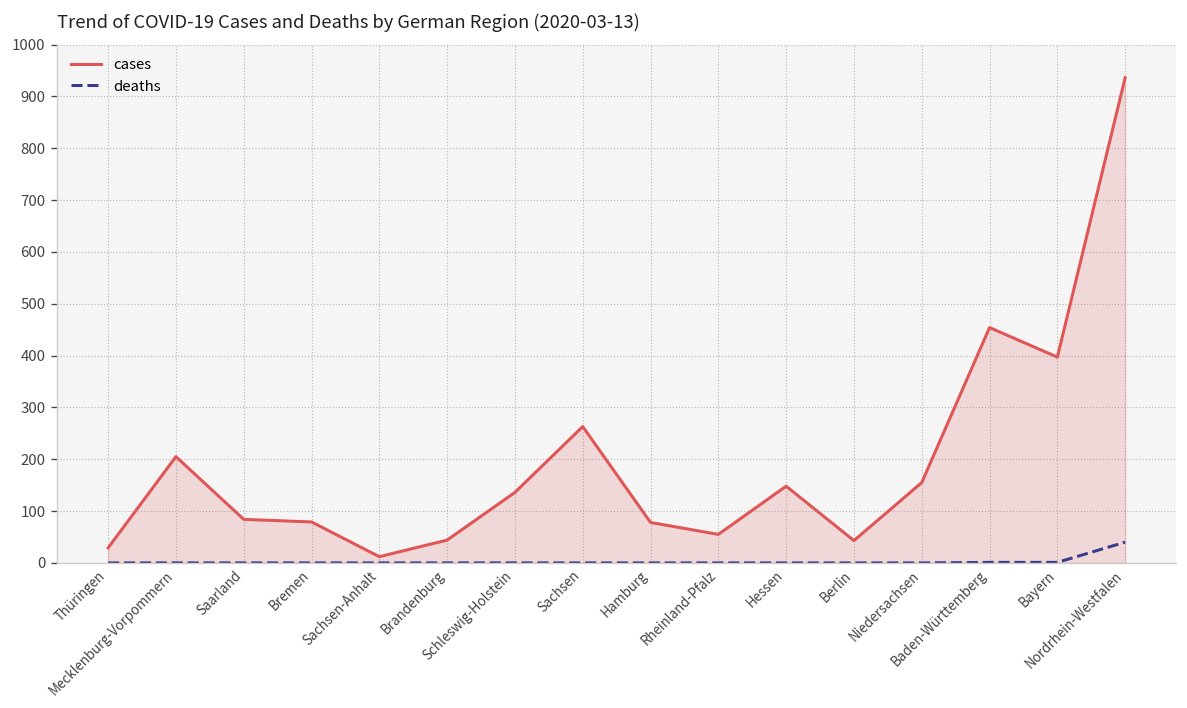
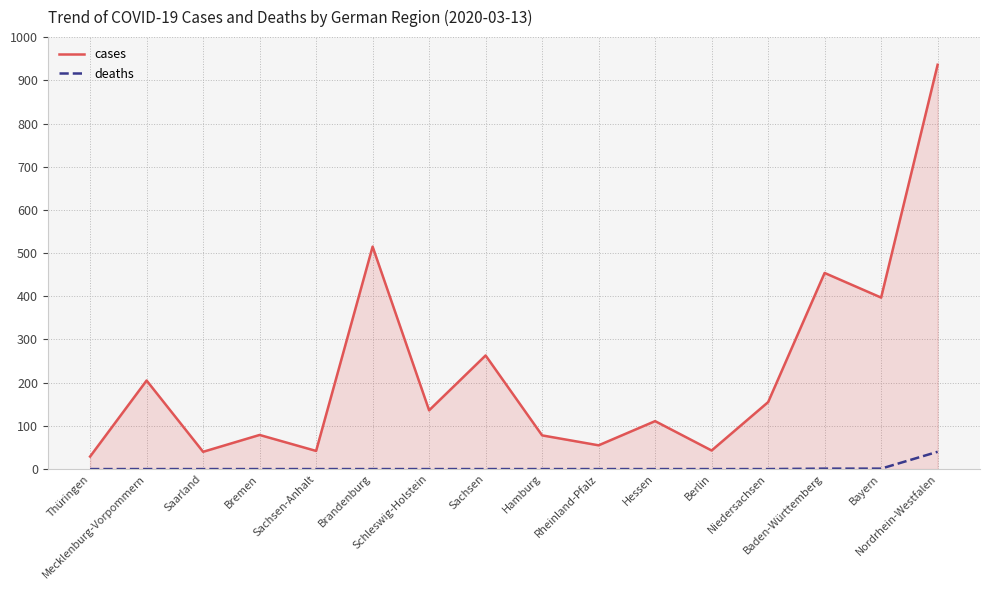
  {
    "cases": {
      "Thüringen": 30,
      "Mecklenburg-Vorpommern": 210,
-     "Saarland": 80,
+     "Saarland": 40,
      "Bremen": 80,
-     "Sachsen-Anhalt": 10,
-     "Brandenburg": 40,
+     "Sachsen-Anhalt": 40,
+     "Brandenburg": 520,
      "Schleswig-Holstein": 140,
      "Sachsen": 260,
      "Hamburg": 80,
      "Rheinland-Pfalz": 60,
-     "Hessen": 150,
+     "Hessen": 110,
      "Berlin": 40,
      "Niedersachsen": 160,
      "Baden-Württemberg": 450,
      "Bayern": 400,
      "Nordrhein-Westfalen": 940
    },
    "deaths": {
      "Thüringen": 0,
      "Mecklenburg-Vorpommern": 0,
      "Saarland": 0,
      "Bremen": 0,
      "Sachsen-Anhalt": 0,
      "Brandenburg": 0,
      "Schleswig-Holstein": 0,
      "Sachsen": 0,
      "Hamburg": 0,
      "Rheinland-Pfalz": 0,
      "Hessen": 0,
      "Berlin": 0,
      "Niedersachsen": 0,
      "Baden-Württemberg": 0,
      "Bayern": 0,
      "Nordrhein-Westfalen": 40
    }
  }
